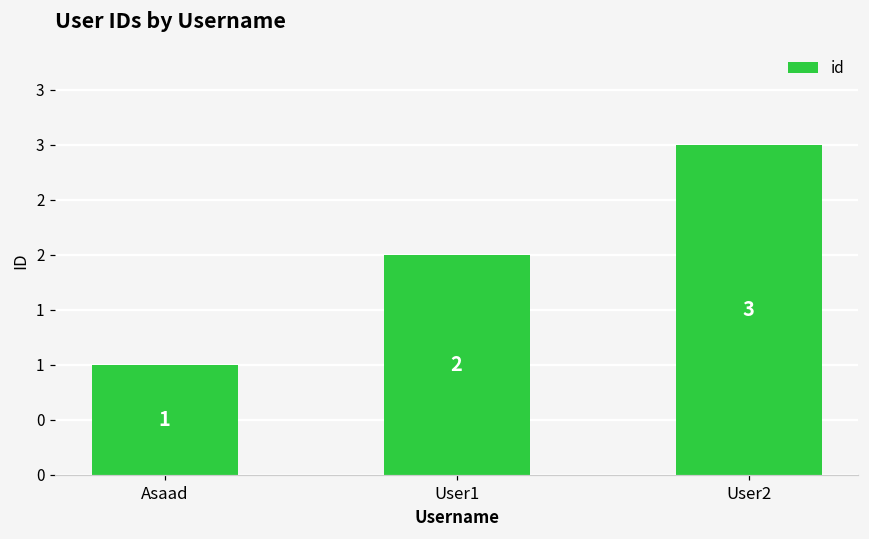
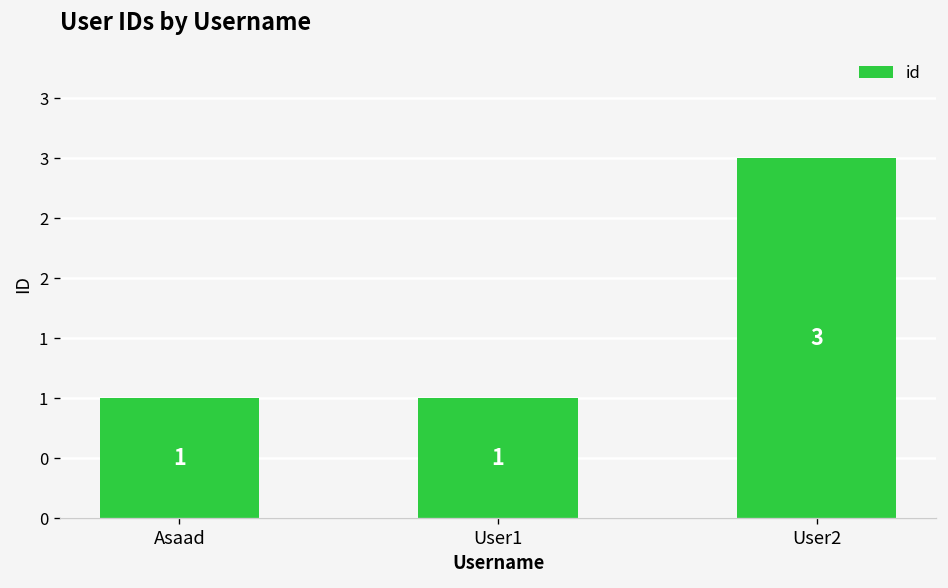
  {
    "Asaad": 1,
-   "User1": 2,
+   "User1": 1,
    "User2": 3
  }
